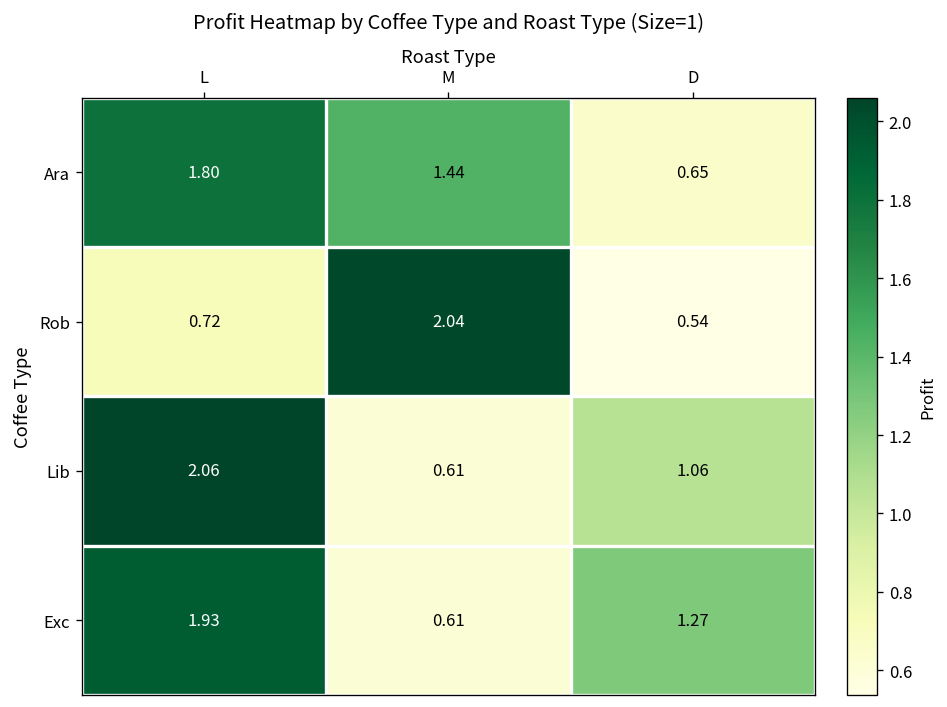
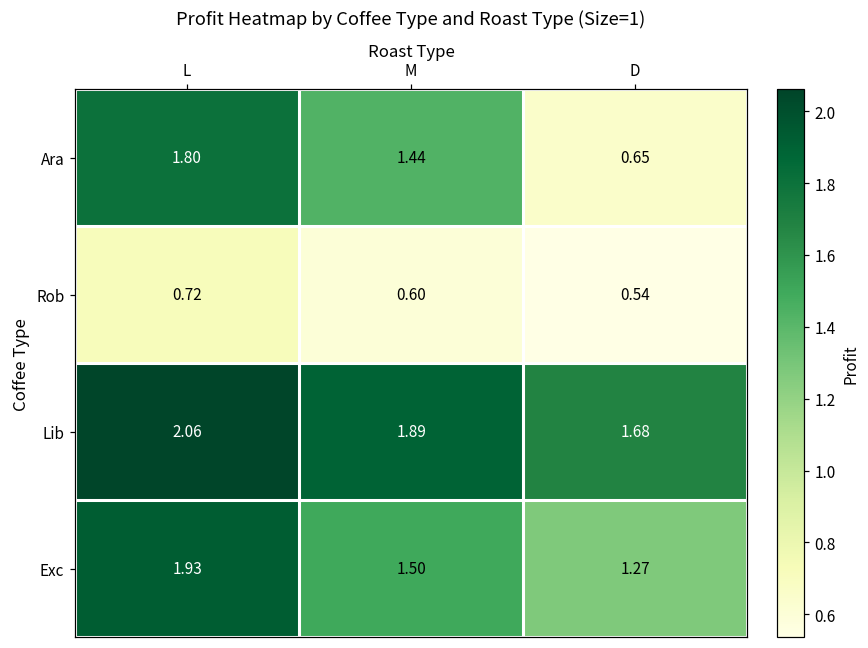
  {
    "Ara": {
      "L": 1.80,
      "M": 1.44,
      "D": 0.65
    },
    "Rob": {
      "L": 0.72,
-     "M": 2.04,
+     "M": 0.60,
      "D": 0.54
    },
    "Lib": {
      "L": 2.06,
-     "M": 0.61,
-     "D": 1.06
+     "M": 1.89,
+     "D": 1.68
    },
    "Exc": {
      "L": 1.93,
-     "M": 0.61,
+     "M": 1.50,
      "D": 1.27
    }
  }
